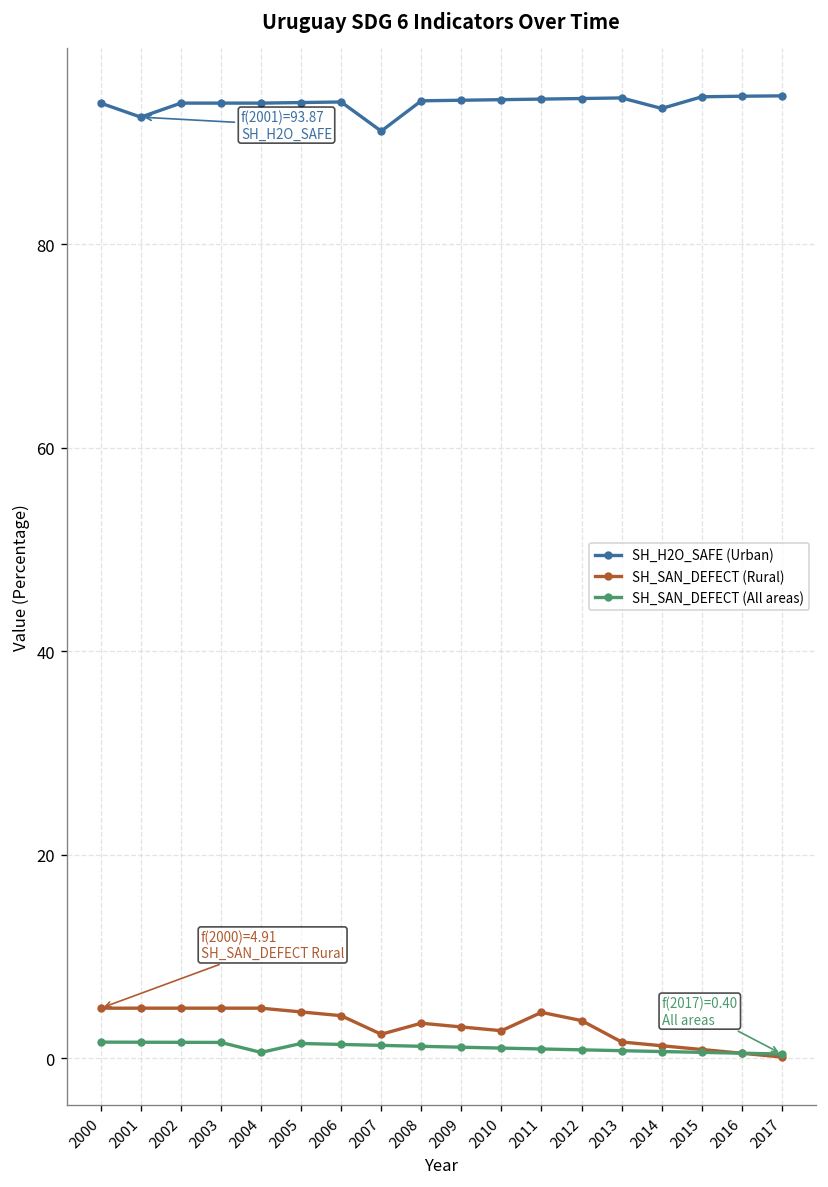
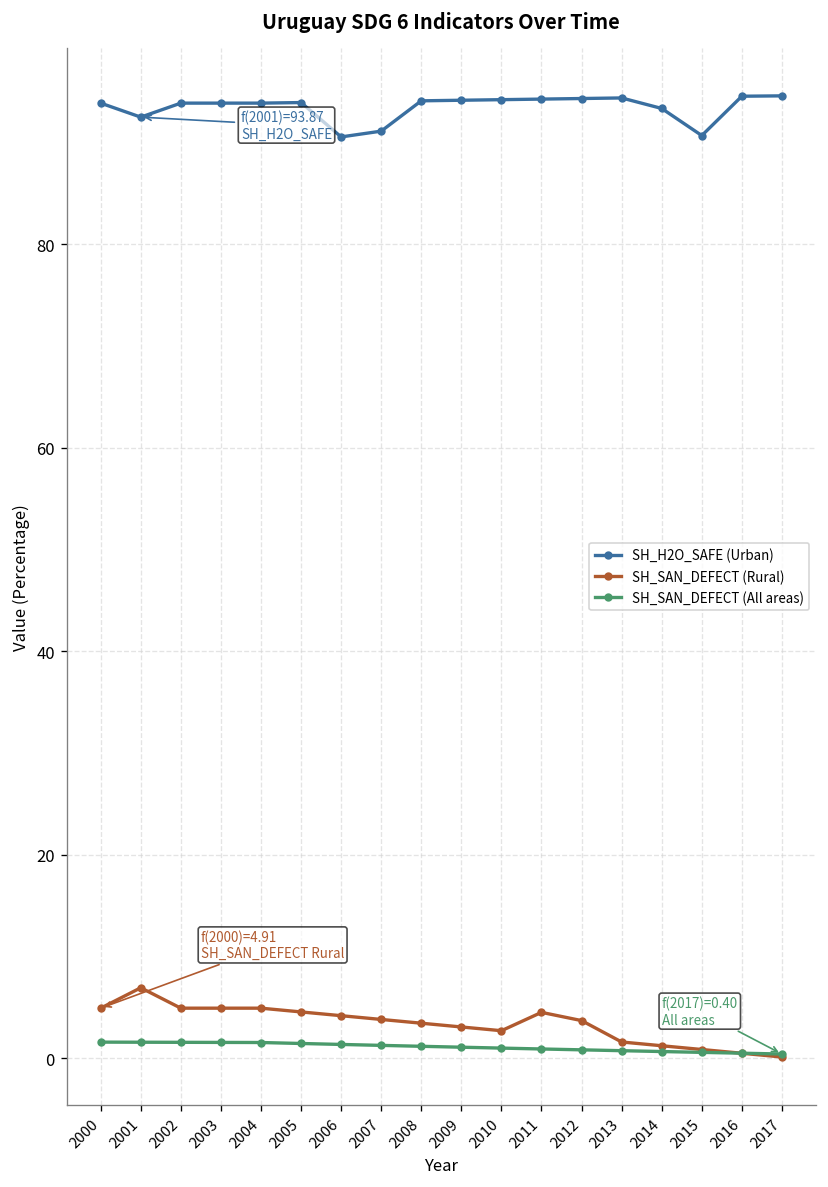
  {
    "SH_H2O_SAFE (Urban)": {
      "2000": 94,
      "2002": 94,
      "2005": 94,
-     "2006": 94,
+     "2006": 91,
      "2007": 91,
      "2008": 94,
      "2009": 94,
      "2010": 94,
      "2011": 94,
      "2012": 94,
      "2013": 94,
      "2014": 93,
-     "2015": 94,
+     "2015": 91,
      "2016": 95,
      "2017": 95
    },
    "SH_SAN_DEFECT (Rural)": {
      "2000": 5,
-     "2001": 5,
+     "2001": 7,
      "2002": 5,
      "2004": 5,
      "2005": 5,
      "2006": 4,
-     "2007": 2,
+     "2007": 4,
      "2008": 3,
      "2009": 3,
      "2010": 3,
      "2011": 4,
      "2012": 4,
      "2013": 2
    },
    "SH_SAN_DEFECT (All areas)": {
      "2000": 2,
      "2001": 2,
      "2002": 2,
      "2003": 2,
-     "2004": 1,
+     "2004": 2,
      "2005": 1,
      "2006": 1,
      "2007": 1,
      "2008": 1,
      "2009": 1,
      "2010": 1,
      "2011": 1,
      "2012": 1,
      "2013": 1
    }
  }
